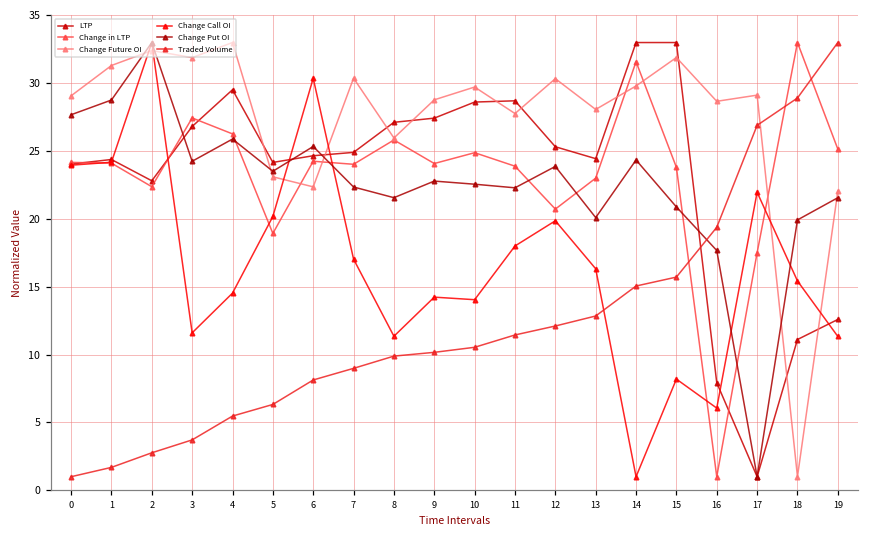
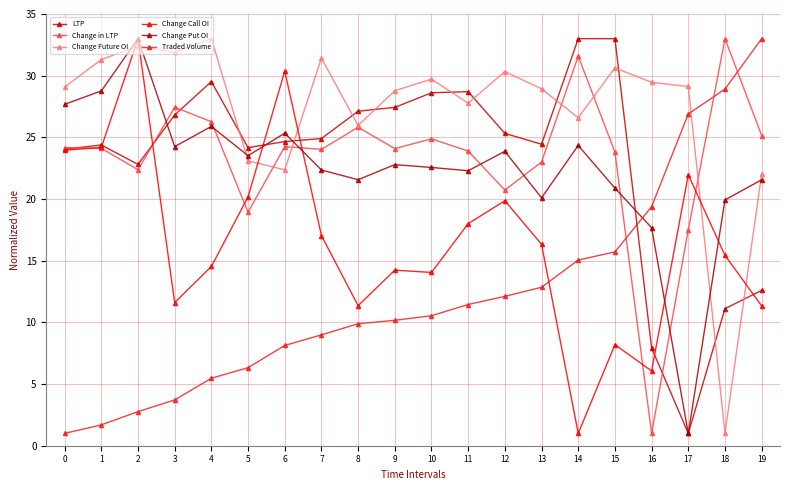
  {
    "Change Future OI": {
      "0": 29.1,
      "1": 31.3,
      "5": 23.1,
      "6": 22.4,
-     "7": 30.4,
+     "7": 31.4,
      "9": 28.8,
      "10": 29.7,
      "11": 27.8,
      "12": 30.3,
-     "13": 28.1,
-     "14": 29.8,
-     "15": 31.9,
-     "16": 28.7,
+     "13": 28.9,
+     "14": 26.6,
+     "15": 30.6,
+     "16": 29.5,
      "17": 29.1,
      "18": 1.0,
      "19": 22.0
    }
  }
